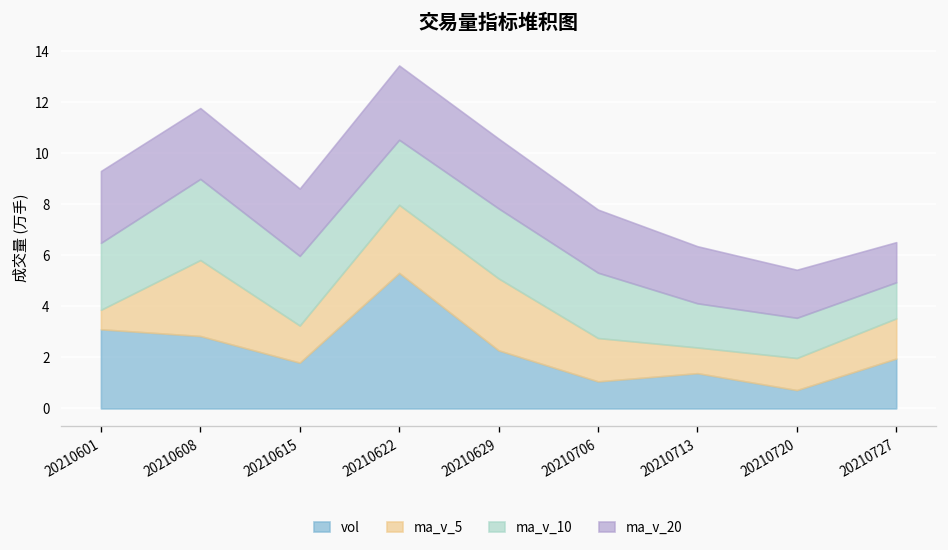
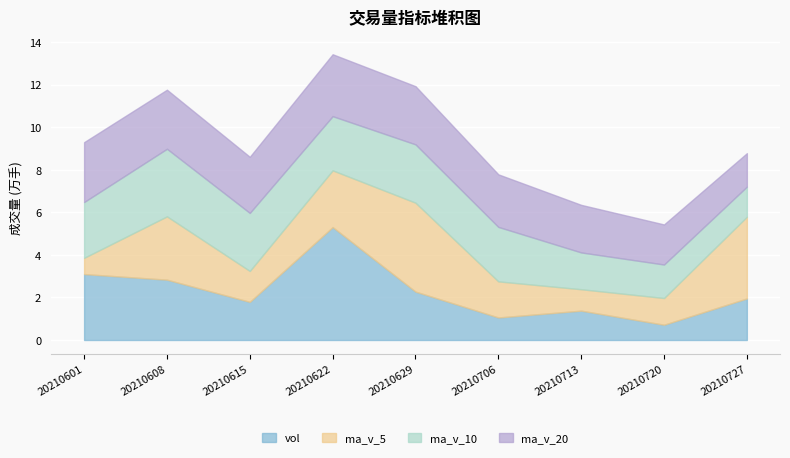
  {
    "ma_v_5": {
      "20210601": 0.8,
      "20210608": 3.0,
      "20210615": 1.5,
      "20210622": 2.7,
-     "20210629": 2.8,
+     "20210629": 4.2,
      "20210706": 1.7,
      "20210713": 1.0,
      "20210720": 1.3,
-     "20210727": 1.6
+     "20210727": 3.8
    }
  }
